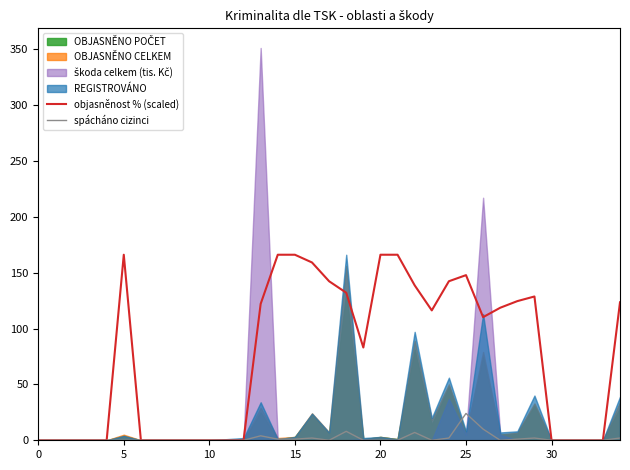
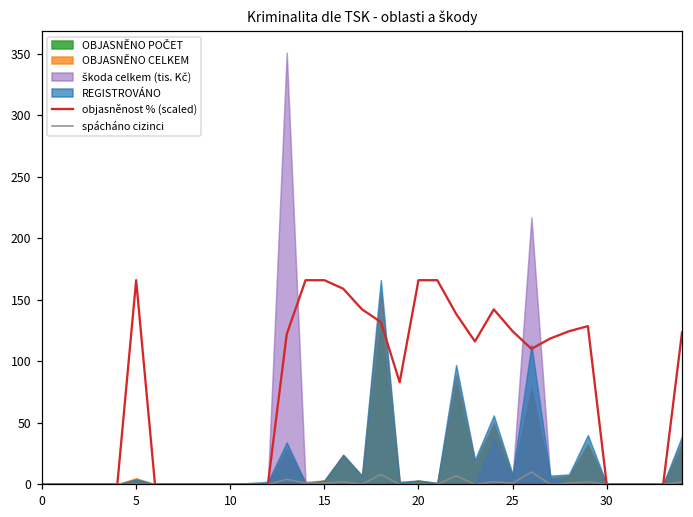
  {
    "objasněnost % (scaled)": {
      "5": 166,
      "15": 166,
      "20": 166,
-     "25": 148
+     "25": 125
    },
    "spácháno cizinci": {
-     "25": 24
+     "25": 1
    }
  }
